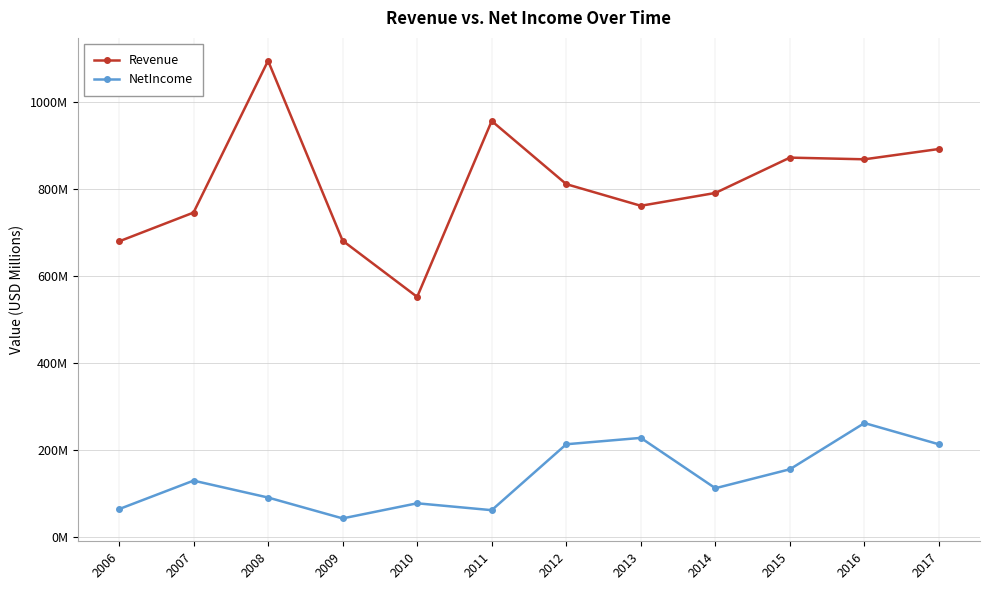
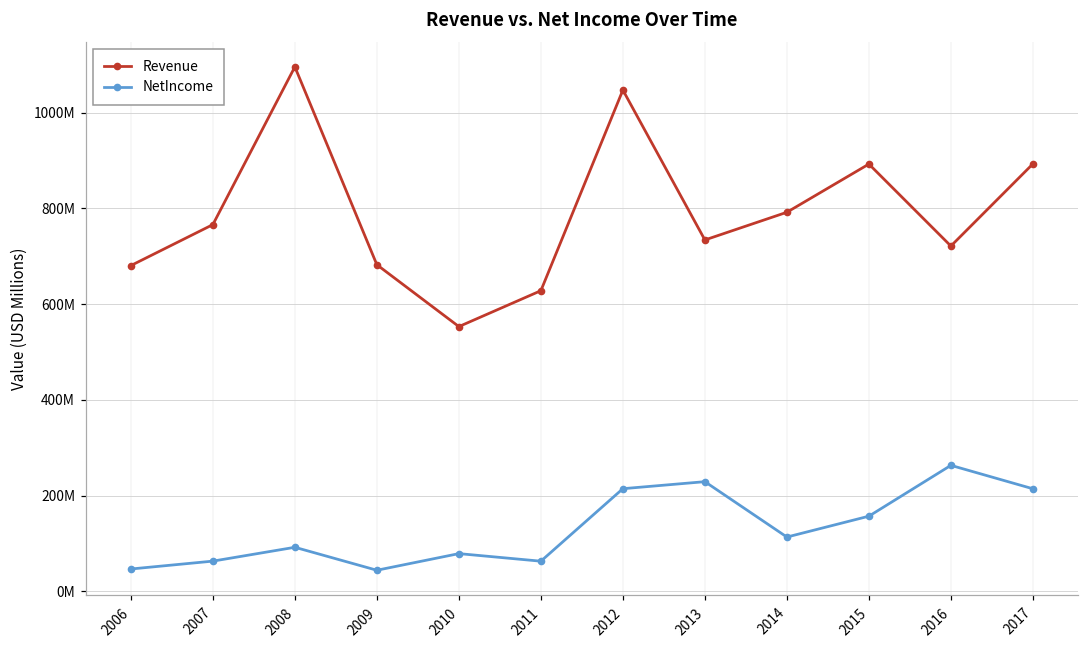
  {
    "Revenue": {
      "2006": 680000000,
-     "2007": 750000000,
+     "2007": 770000000,
      "2008": 1100000000,
      "2009": 680000000,
      "2010": 550000000,
-     "2011": 960000000,
-     "2012": 810000000,
-     "2013": 760000000,
+     "2011": 630000000,
+     "2012": 1050000000,
+     "2013": 730000000,
      "2014": 790000000,
-     "2015": 870000000,
-     "2016": 870000000,
+     "2015": 890000000,
+     "2016": 720000000,
      "2017": 890000000
    },
    "NetIncome": {
-     "2006": 70000000,
-     "2007": 130000000,
+     "2006": 50000000,
+     "2007": 60000000,
      "2008": 90000000,
      "2009": 40000000,
      "2010": 80000000,
      "2011": 60000000,
      "2012": 210000000,
      "2013": 230000000,
      "2014": 110000000,
      "2015": 160000000,
      "2016": 260000000,
      "2017": 210000000
    }
  }
